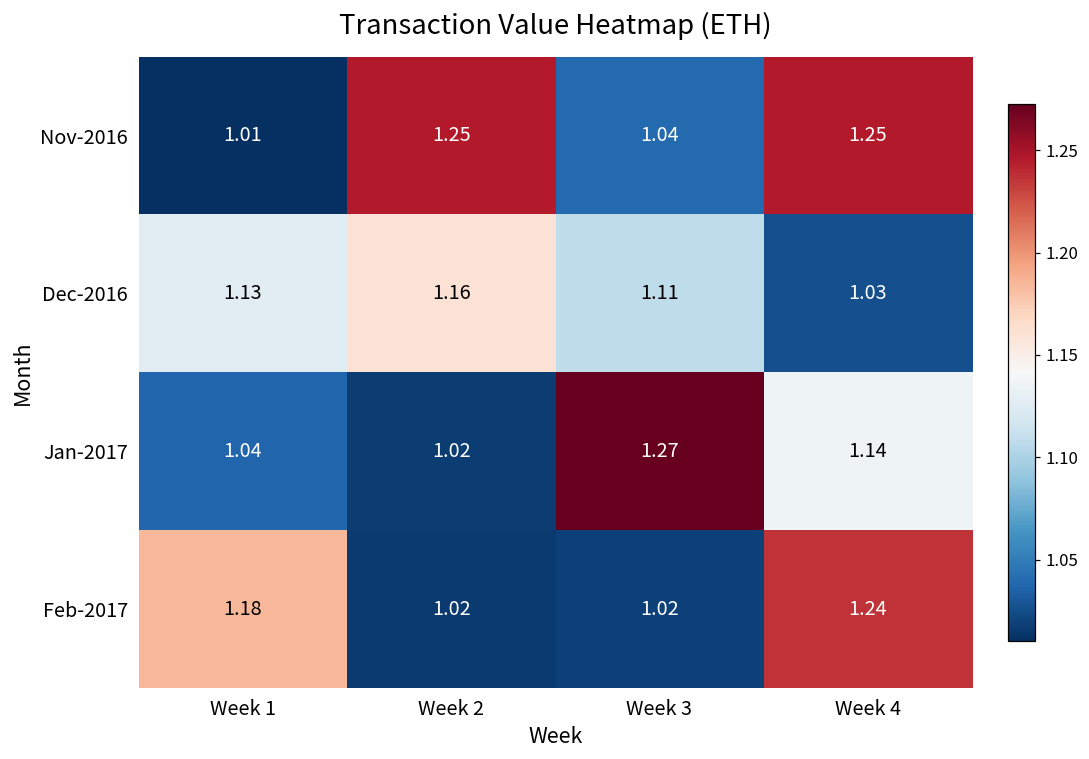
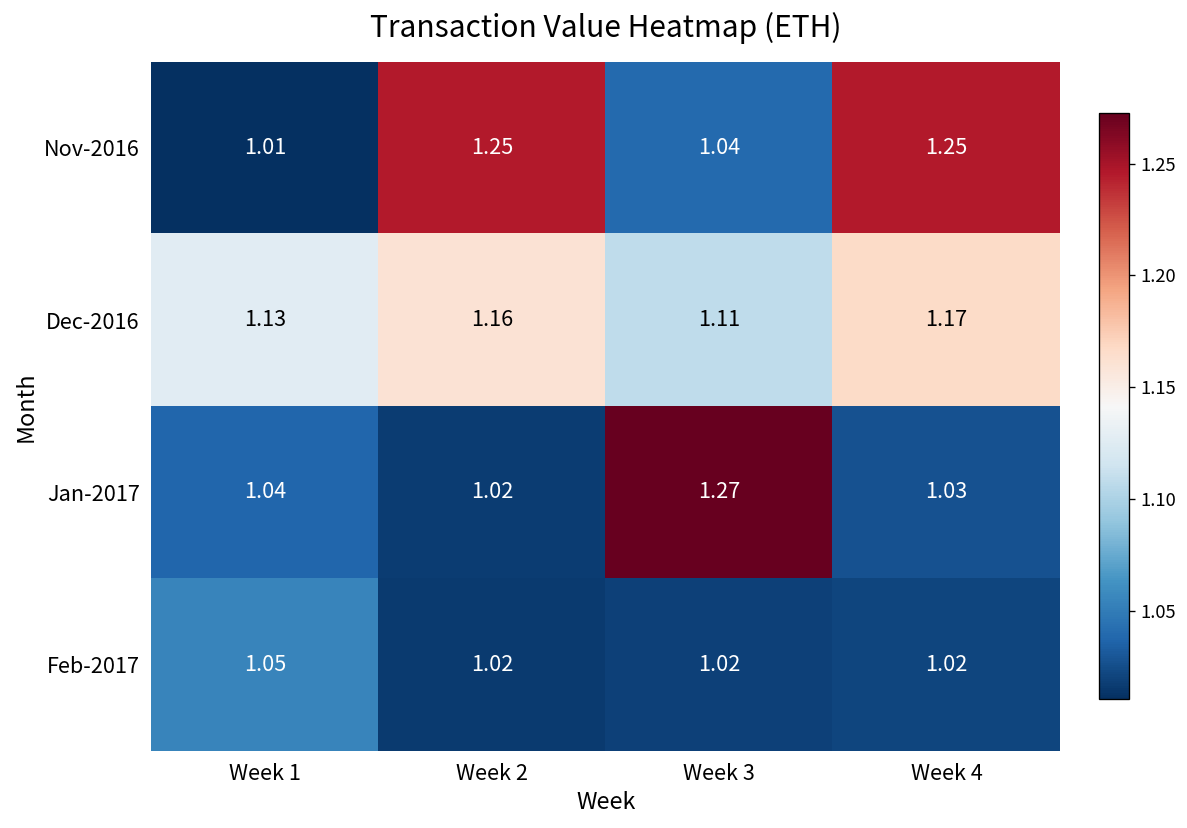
  {
    "Nov-2016": {
      "Week 1": 1.01,
      "Week 2": 1.25,
      "Week 3": 1.04,
      "Week 4": 1.25
    },
    "Dec-2016": {
      "Week 1": 1.13,
      "Week 2": 1.16,
      "Week 3": 1.11,
-     "Week 4": 1.03
+     "Week 4": 1.17
    },
    "Jan-2017": {
      "Week 1": 1.04,
      "Week 2": 1.02,
      "Week 3": 1.27,
-     "Week 4": 1.14
+     "Week 4": 1.03
    },
    "Feb-2017": {
-     "Week 1": 1.18,
+     "Week 1": 1.05,
      "Week 2": 1.02,
      "Week 3": 1.02,
-     "Week 4": 1.24
+     "Week 4": 1.02
    }
  }
